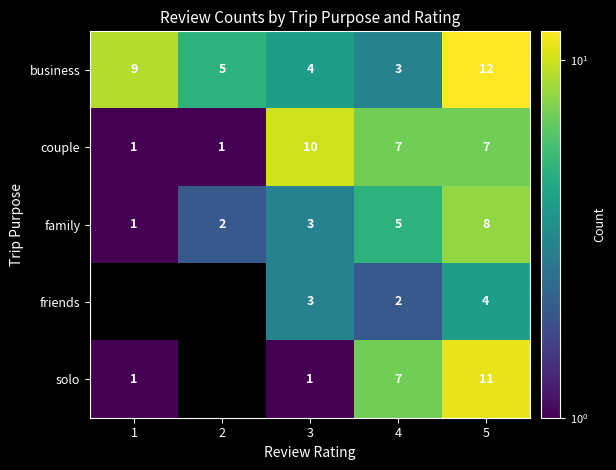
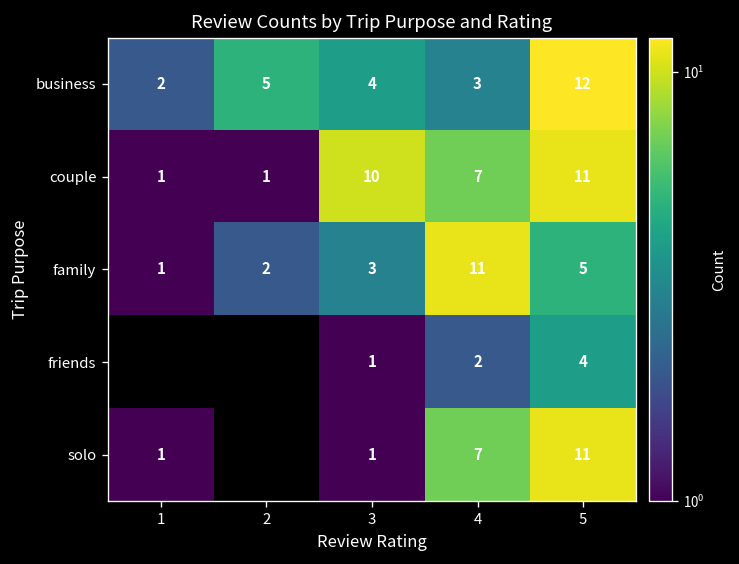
  {
    "business": {
-     "1": 9,
+     "1": 2,
      "2": 5,
      "3": 4,
      "4": 3,
      "5": 12
    },
    "couple": {
      "1": 1,
      "2": 1,
      "3": 10,
      "4": 7,
-     "5": 7
+     "5": 11
    },
    "family": {
      "1": 1,
      "2": 2,
      "3": 3,
-     "4": 5,
-     "5": 8
+     "4": 11,
+     "5": 5
    },
    "friends": {
-     "3": 3,
+     "3": 1,
      "4": 2,
      "5": 4
    },
    "solo": {
      "1": 1,
      "3": 1,
      "4": 7,
      "5": 11
    }
  }
